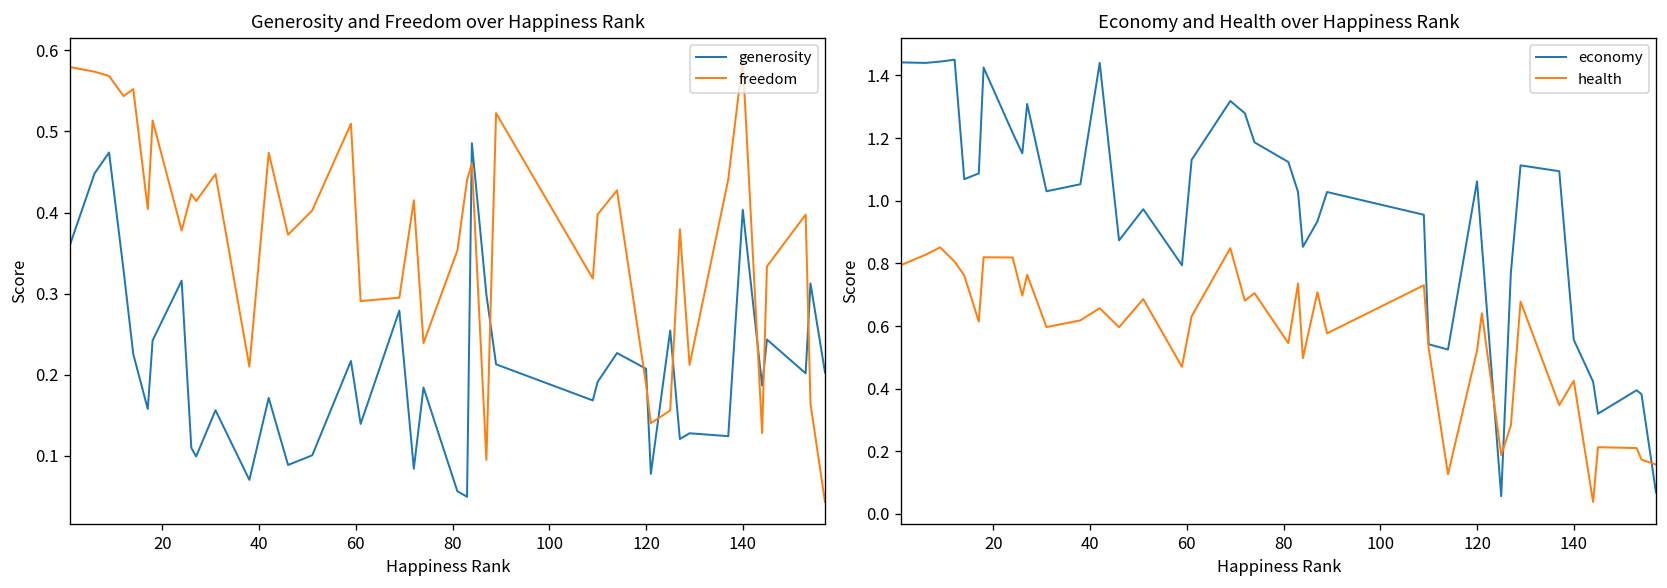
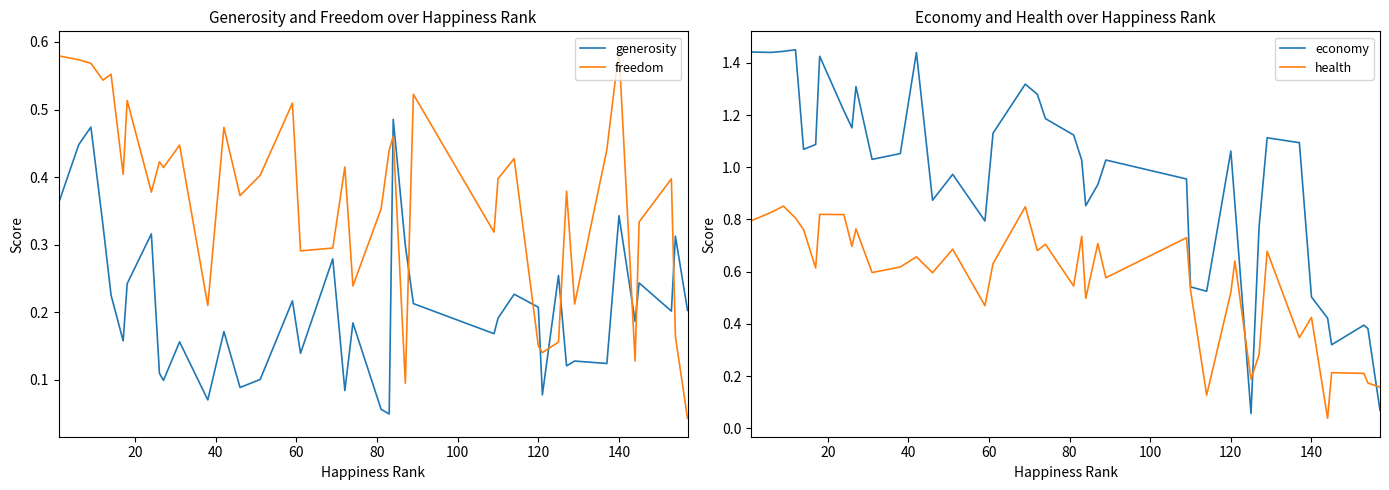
  {
    "Generosity and Freedom over Happiness Rank": {
      "generosity": {
        "120": 0.21,
-       "140": 0.40
+       "140": 0.34
      },
      "freedom": {
-       "120": 0.19
+       "120": 0.15
      }
    },
    "Economy and Health over Happiness Rank": {
      "economy": {
        "120": 1.06,
-       "140": 0.56
+       "140": 0.50
      },
      "health": {
        "120": 0.52,
        "140": 0.42
      }
    }
  }
